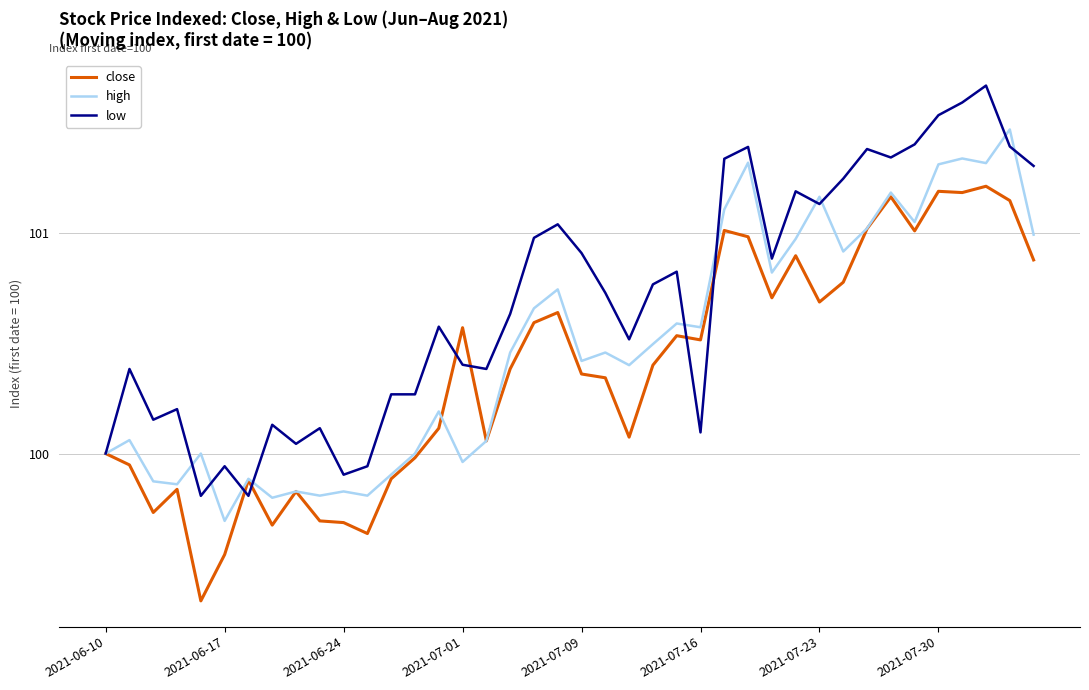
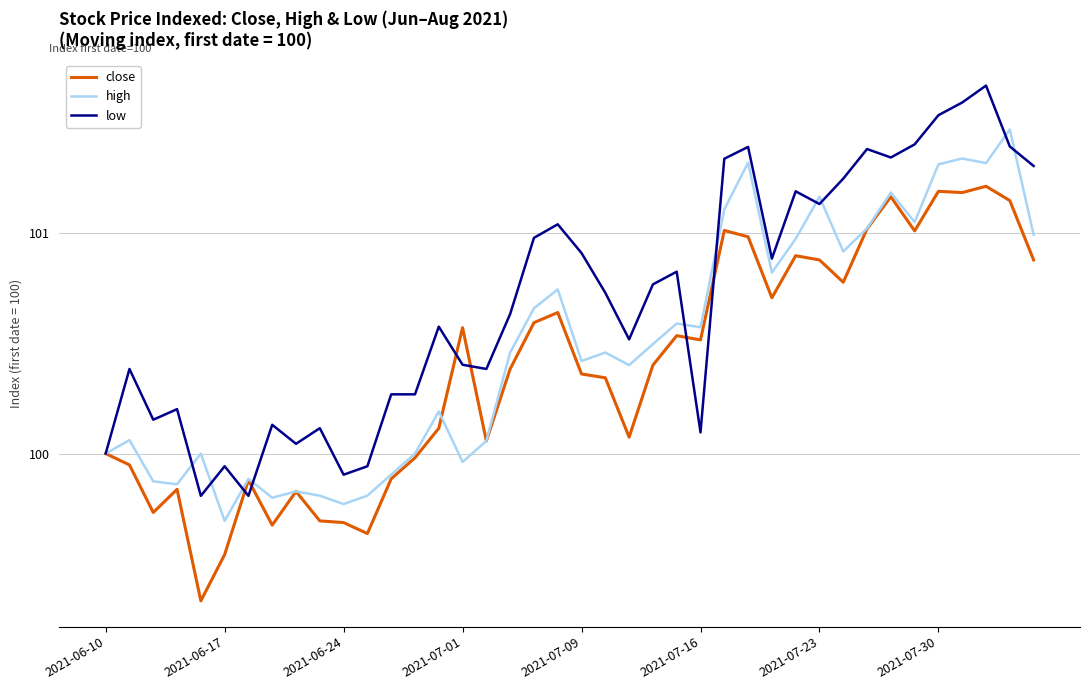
  {
    "close": {
      "2021-06-17": 99.54,
      "2021-06-24": 99.69,
      "2021-07-01": 100.57,
      "2021-07-09": 100.36,
      "2021-07-16": 100.51,
-     "2021-07-23": 100.69,
+     "2021-07-23": 100.88,
      "2021-07-30": 101.19
    },
    "high": {
      "2021-06-17": 99.70,
-     "2021-06-24": 99.83,
+     "2021-06-24": 99.77,
      "2021-07-01": 99.96,
      "2021-07-09": 100.42,
      "2021-07-16": 100.57,
      "2021-07-23": 101.16,
      "2021-07-30": 101.31
    },
    "low": {
      "2021-06-17": 99.94,
      "2021-06-24": 99.90,
      "2021-07-01": 100.40,
      "2021-07-09": 100.91,
      "2021-07-16": 100.10,
      "2021-07-23": 101.13,
      "2021-07-30": 101.53
    }
  }
